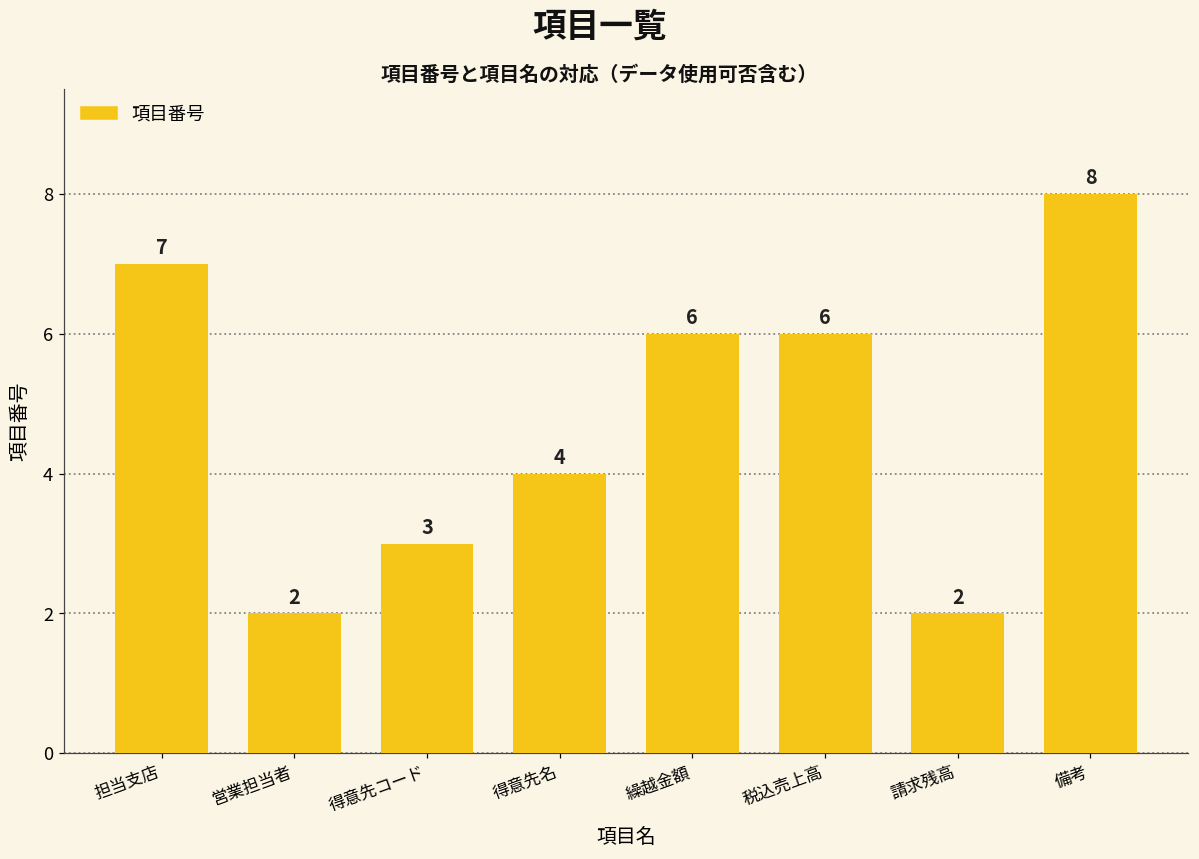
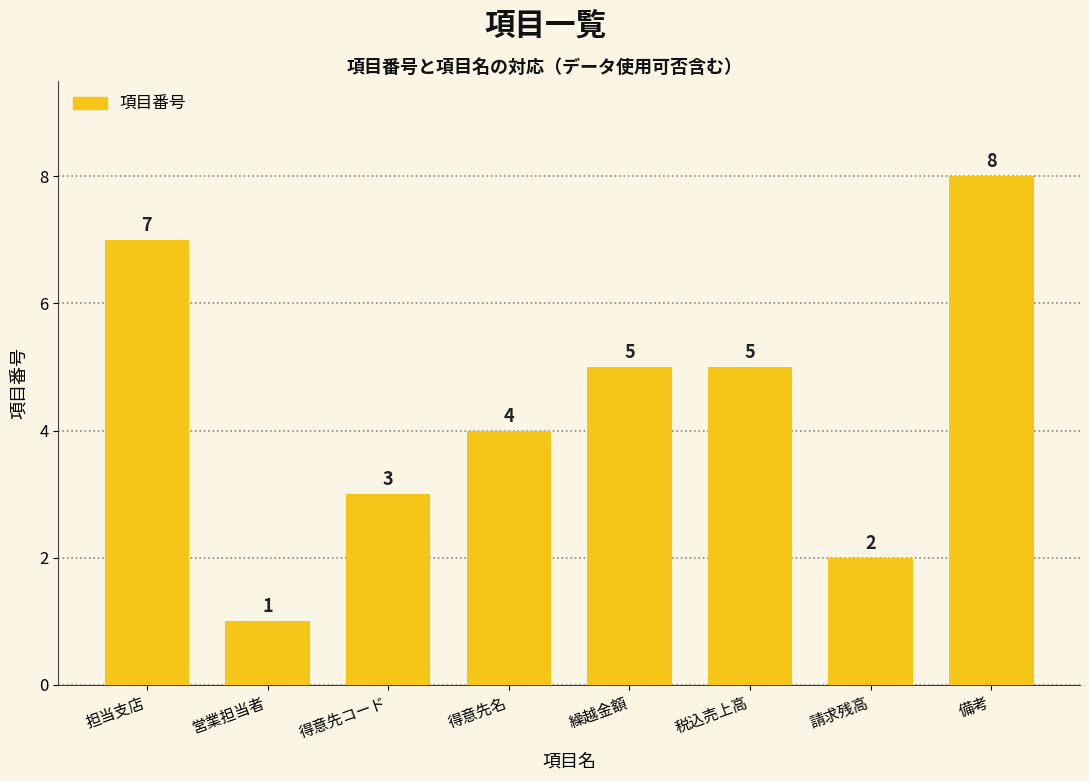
  {
    "担当支店": 7,
-   "営業担当者": 2,
+   "営業担当者": 1,
    "得意先コード": 3,
    "得意先名": 4,
-   "繰越金額": 6,
-   "税込売上高": 6,
+   "繰越金額": 5,
+   "税込売上高": 5,
    "請求残高": 2,
    "備考": 8
  }
